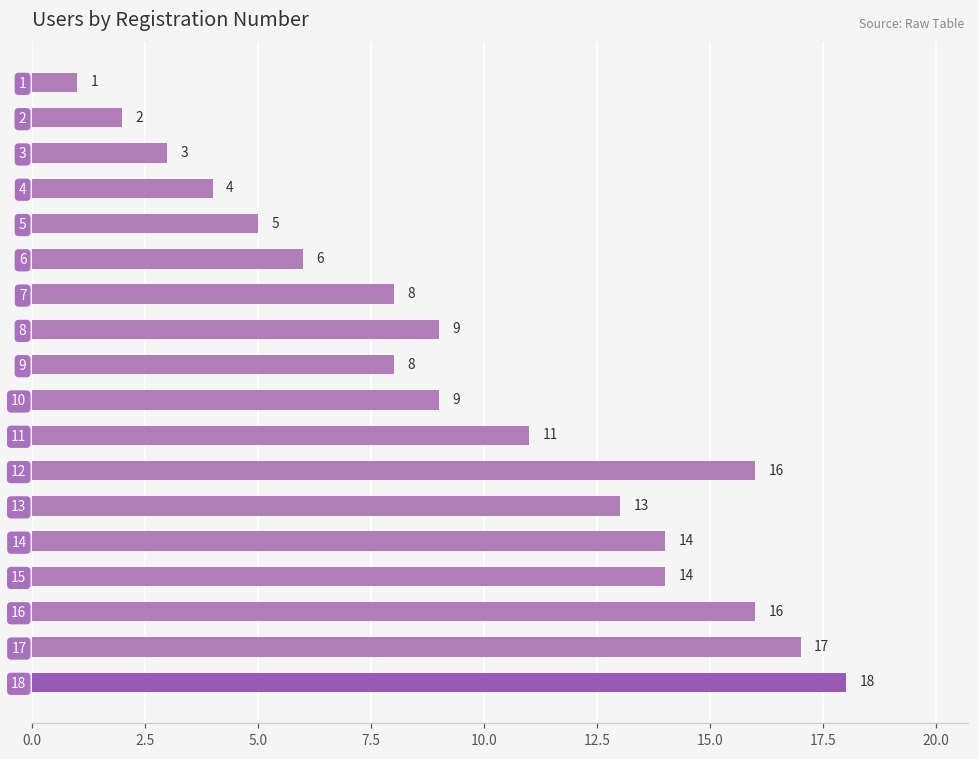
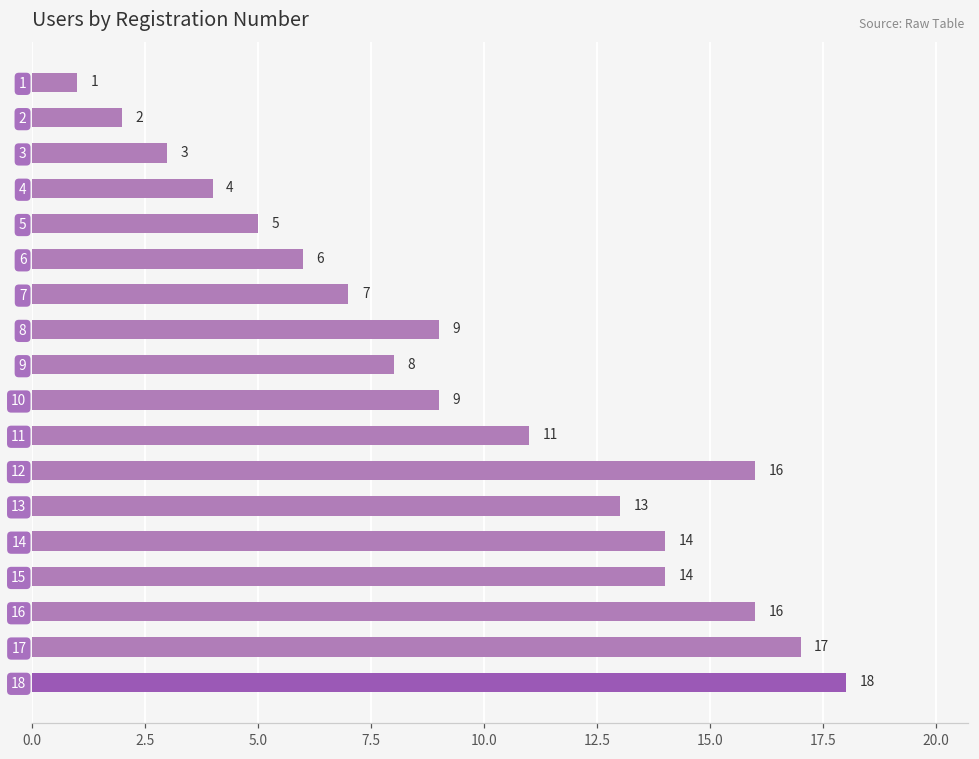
  {
    "1": 1,
    "2": 2,
    "3": 3,
    "4": 4,
    "5": 5,
    "6": 6,
-   "7": 8,
+   "7": 7,
    "8": 9,
    "9": 8,
    "10": 9,
    "11": 11,
    "12": 16,
    "13": 13,
    "14": 14,
    "15": 14,
    "16": 16,
    "17": 17,
    "18": 18
  }
